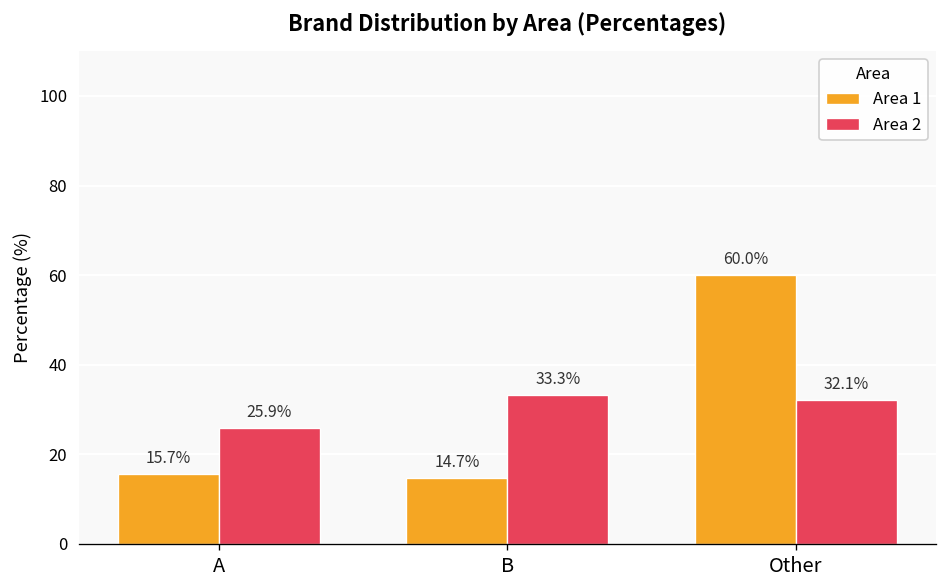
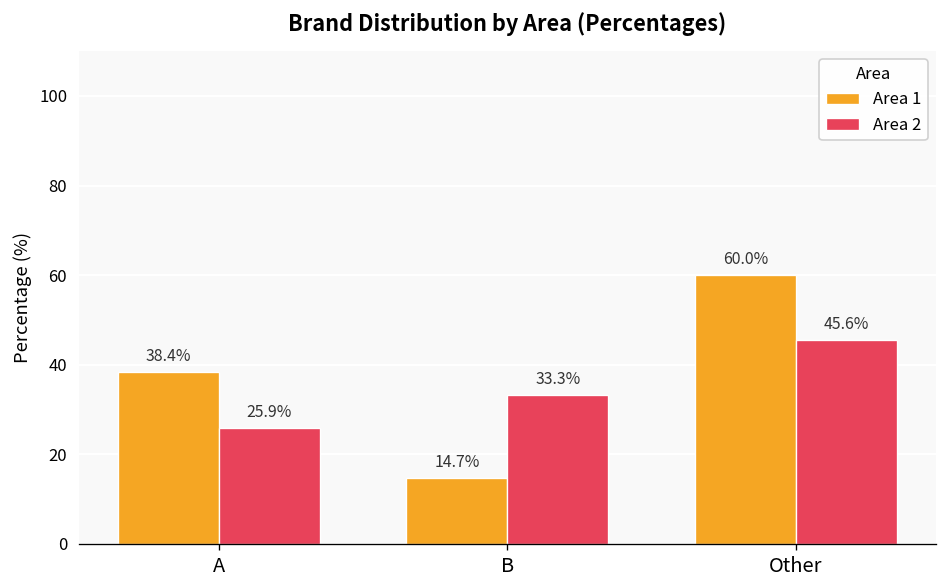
  {
    "Area 1": {
-     "A": "15.7%",
+     "A": "38.4%",
      "B": "14.7%",
      "Other": "60.0%"
    },
    "Area 2": {
      "A": "25.9%",
      "B": "33.3%",
-     "Other": "32.1%"
+     "Other": "45.6%"
    }
  }
